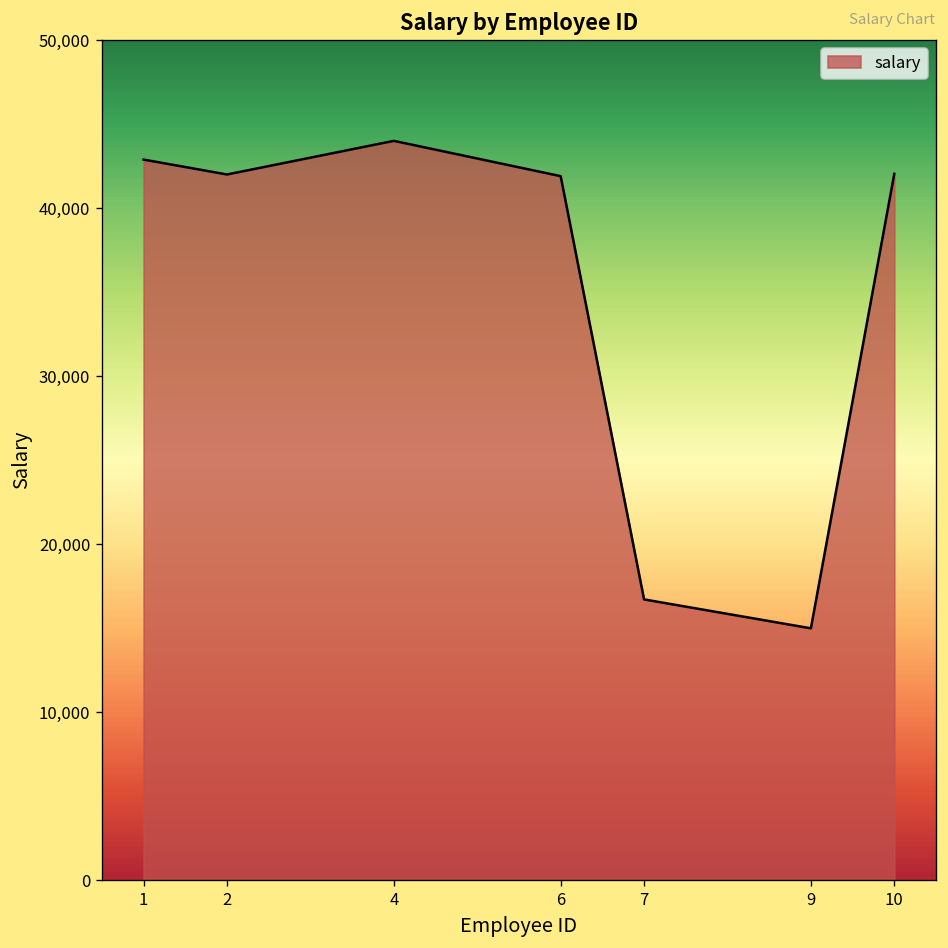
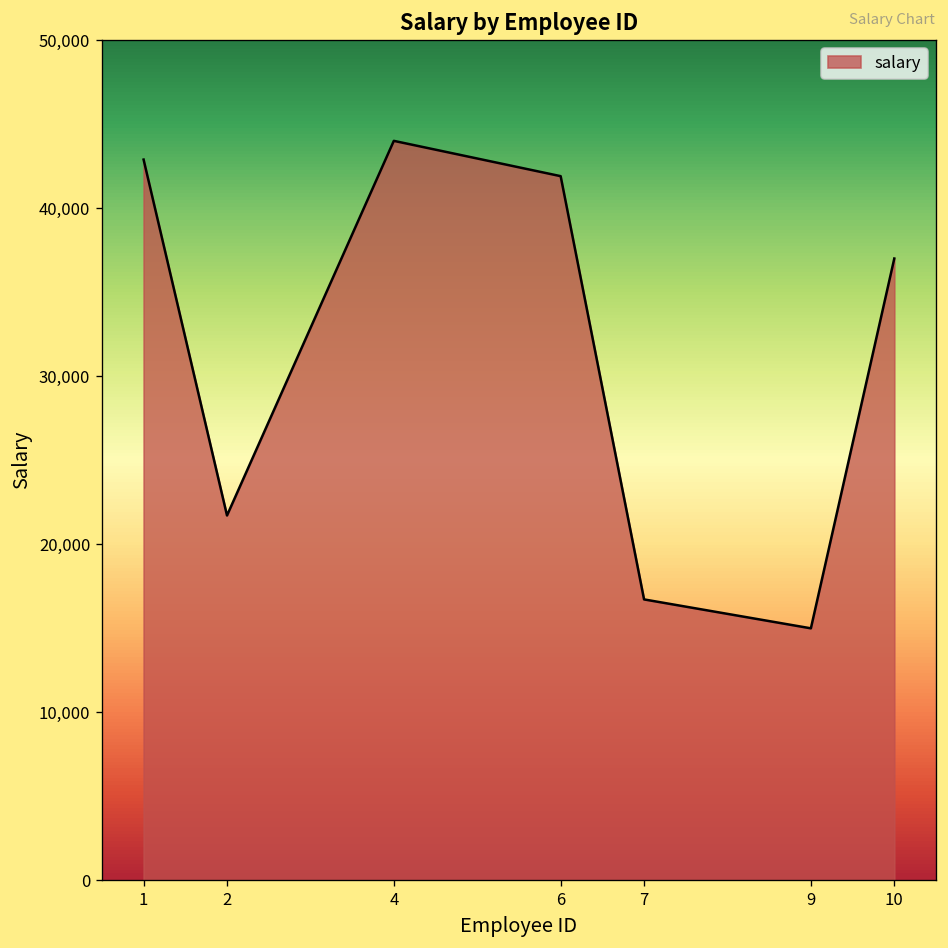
  {
    "1": "42,900",
-   "2": "42,000",
+   "2": "21,700",
    "4": "44,000",
    "6": "41,900",
    "7": "16,700",
    "9": "15,000",
-   "10": "42,000"
+   "10": "37,000"
  }
